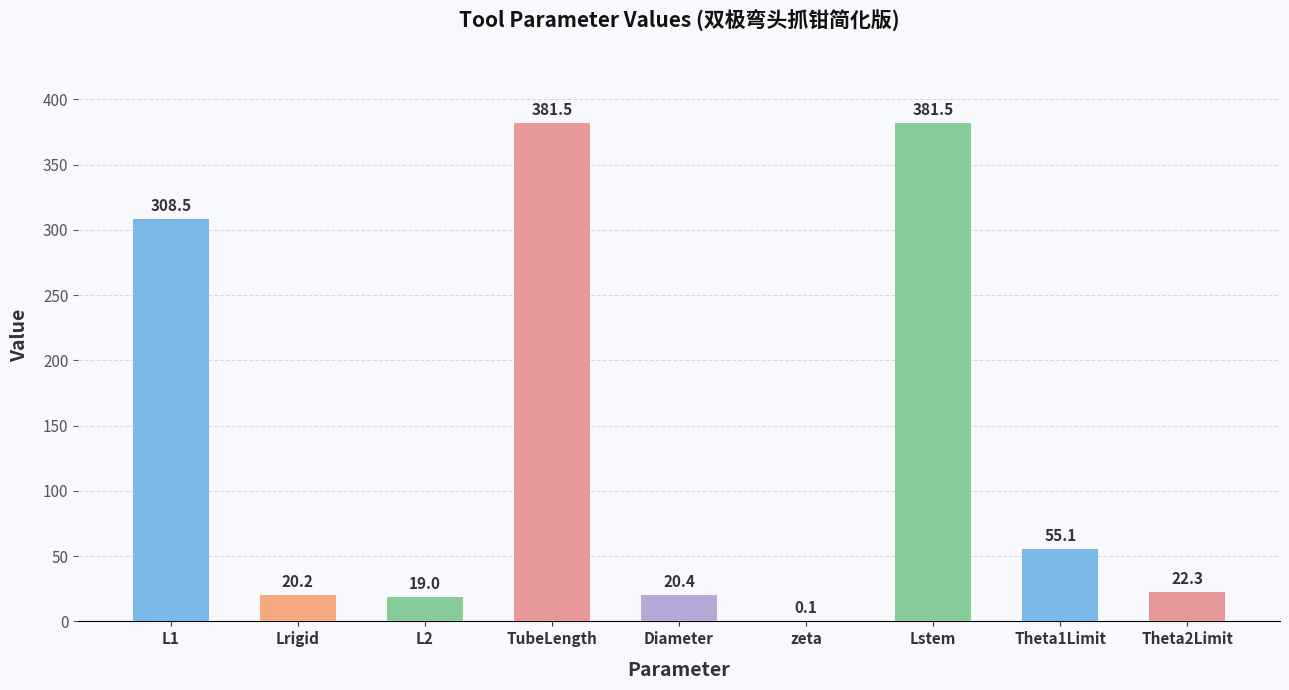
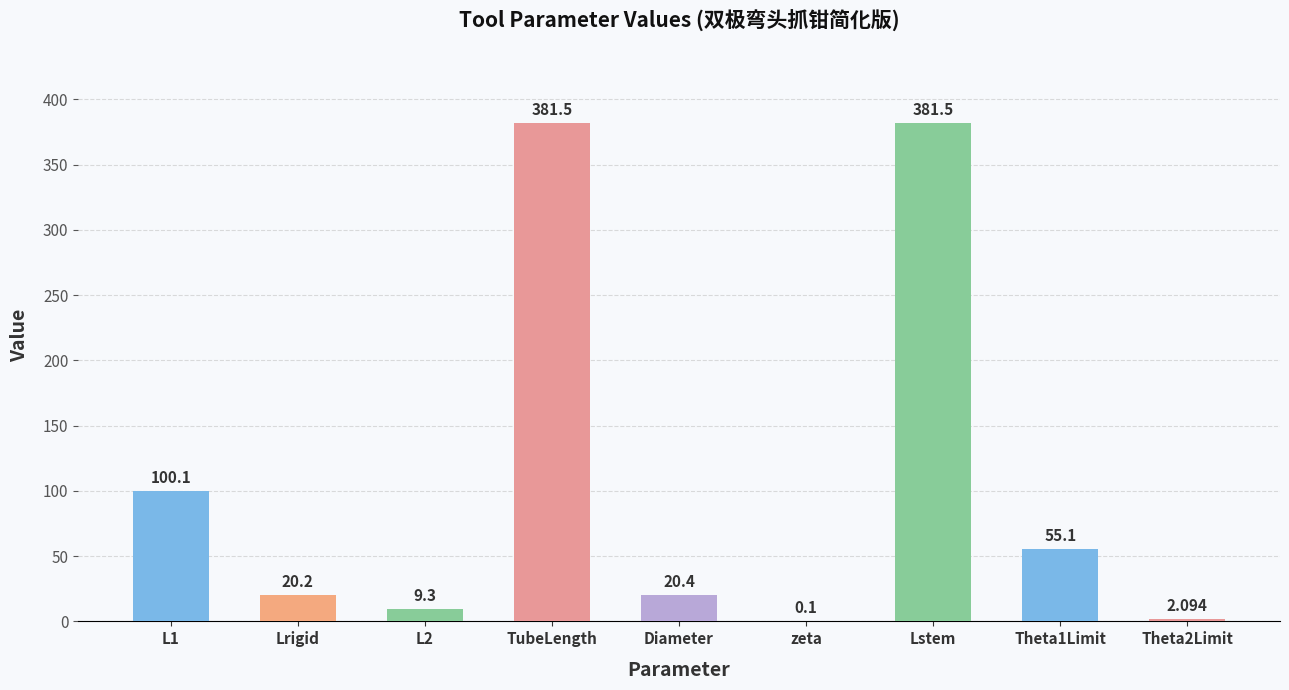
  {
-   "L1": 308.5,
+   "L1": 100.1,
    "Lrigid": 20.2,
-   "L2": 19.0,
+   "L2": 9.3,
    "TubeLength": 381.5,
    "Diameter": 20.4,
    "zeta": 0.1,
    "Lstem": 381.5,
    "Theta1Limit": 55.1,
-   "Theta2Limit": 22.3
+   "Theta2Limit": 2.094
  }
